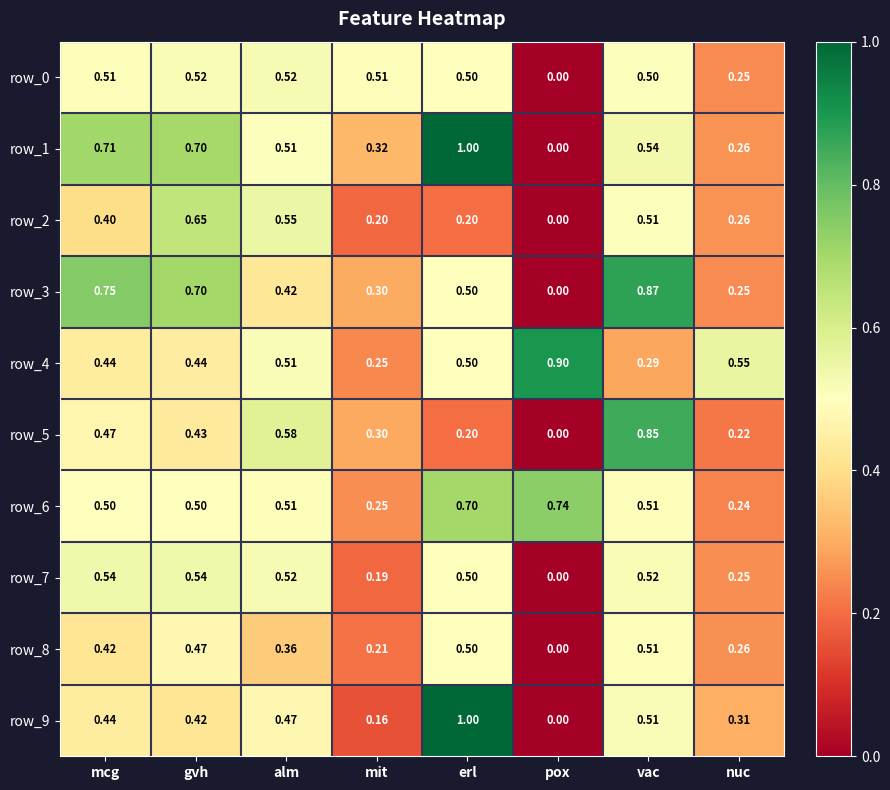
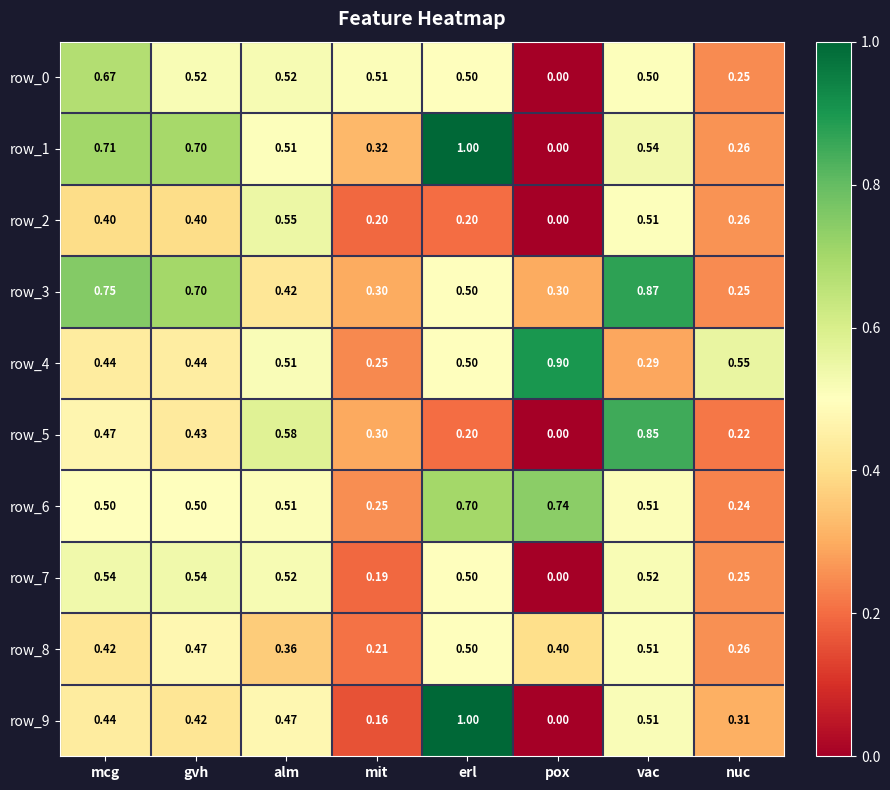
  {
    "row_0": {
-     "mcg": 0.51,
+     "mcg": 0.67,
      "gvh": 0.52,
      "alm": 0.52,
      "mit": 0.51,
      "erl": 0.50,
      "pox": 0.00,
      "vac": 0.50,
      "nuc": 0.25
    },
    "row_1": {
      "mcg": 0.71,
      "gvh": 0.70,
      "alm": 0.51,
      "mit": 0.32,
      "erl": 1.00,
      "pox": 0.00,
      "vac": 0.54,
      "nuc": 0.26
    },
    "row_2": {
      "mcg": 0.40,
-     "gvh": 0.65,
+     "gvh": 0.40,
      "alm": 0.55,
      "mit": 0.20,
      "erl": 0.20,
      "pox": 0.00,
      "vac": 0.51,
      "nuc": 0.26
    },
    "row_3": {
      "mcg": 0.75,
      "gvh": 0.70,
      "alm": 0.42,
      "mit": 0.30,
      "erl": 0.50,
-     "pox": 0.00,
+     "pox": 0.30,
      "vac": 0.87,
      "nuc": 0.25
    },
    "row_4": {
      "mcg": 0.44,
      "gvh": 0.44,
      "alm": 0.51,
      "mit": 0.25,
      "erl": 0.50,
      "pox": 0.90,
      "vac": 0.29,
      "nuc": 0.55
    },
    "row_5": {
      "mcg": 0.47,
      "gvh": 0.43,
      "alm": 0.58,
      "mit": 0.30,
      "erl": 0.20,
      "pox": 0.00,
      "vac": 0.85,
      "nuc": 0.22
    },
    "row_6": {
      "mcg": 0.50,
      "gvh": 0.50,
      "alm": 0.51,
      "mit": 0.25,
      "erl": 0.70,
      "pox": 0.74,
      "vac": 0.51,
      "nuc": 0.24
    },
    "row_7": {
      "mcg": 0.54,
      "gvh": 0.54,
      "alm": 0.52,
      "mit": 0.19,
      "erl": 0.50,
      "pox": 0.00,
      "vac": 0.52,
      "nuc": 0.25
    },
    "row_8": {
      "mcg": 0.42,
      "gvh": 0.47,
      "alm": 0.36,
      "mit": 0.21,
      "erl": 0.50,
-     "pox": 0.00,
+     "pox": 0.40,
      "vac": 0.51,
      "nuc": 0.26
    },
    "row_9": {
      "mcg": 0.44,
      "gvh": 0.42,
      "alm": 0.47,
      "mit": 0.16,
      "erl": 1.00,
      "pox": 0.00,
      "vac": 0.51,
      "nuc": 0.31
    }
  }
